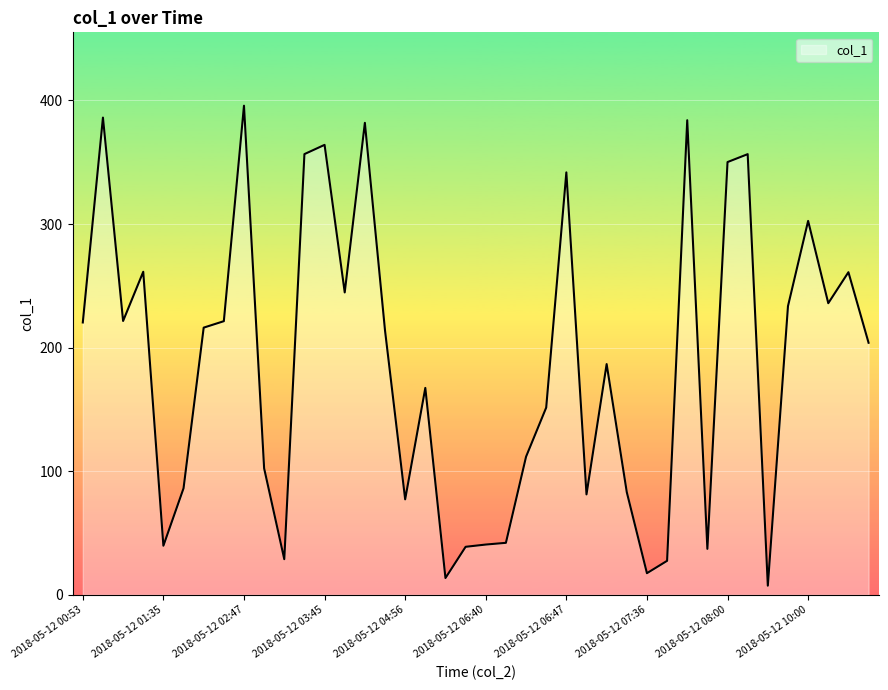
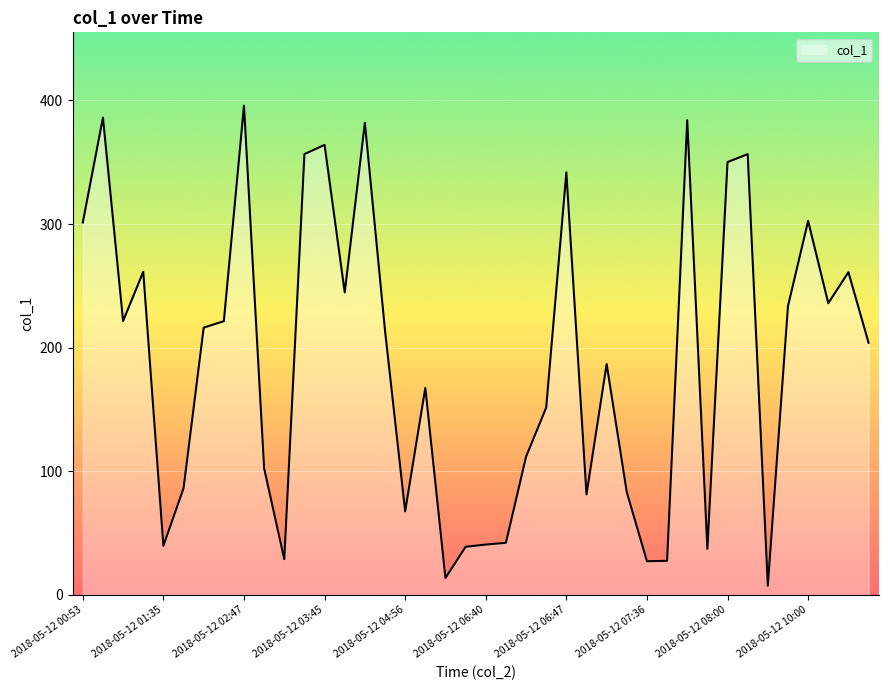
  {
-   "2018-05-12 00:53": 220,
+   "2018-05-12 00:53": 301,
    "2018-05-12 02:47": 396,
    "2018-05-12 03:45": 364,
-   "2018-05-12 04:56": 77,
+   "2018-05-12 04:56": 68,
    "2018-05-12 06:47": 342,
-   "2018-05-12 07:36": 18,
+   "2018-05-12 07:36": 27,
    "2018-05-12 08:00": 350,
    "2018-05-12 10:00": 303
  }
